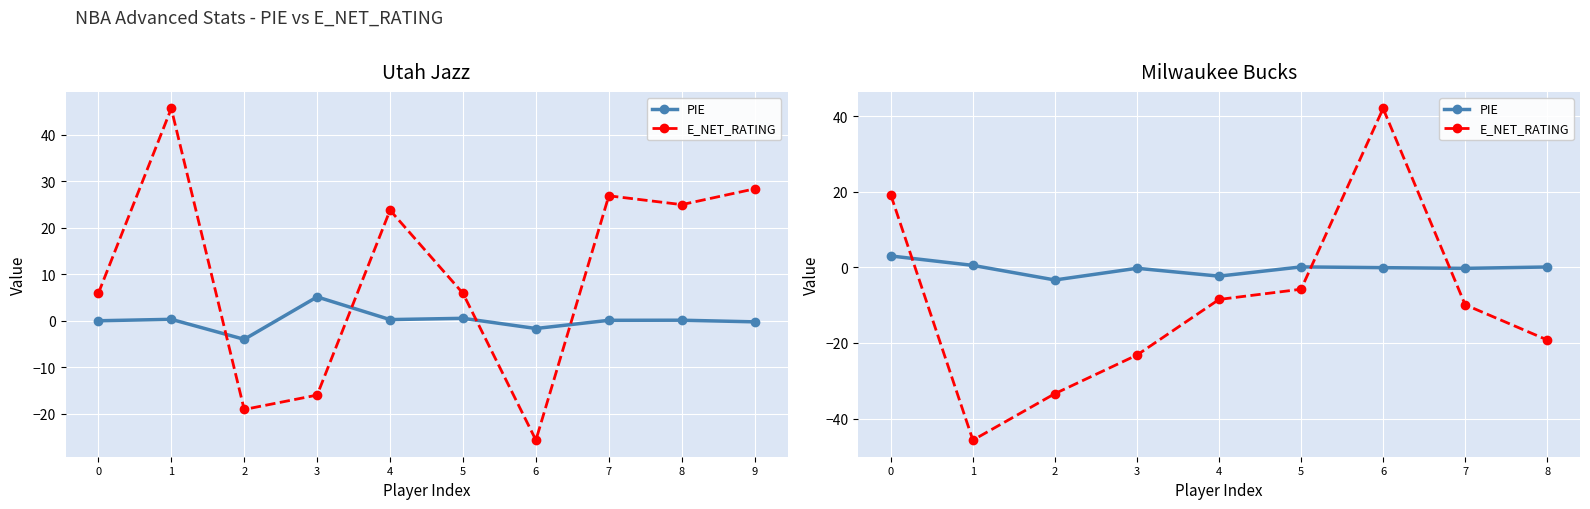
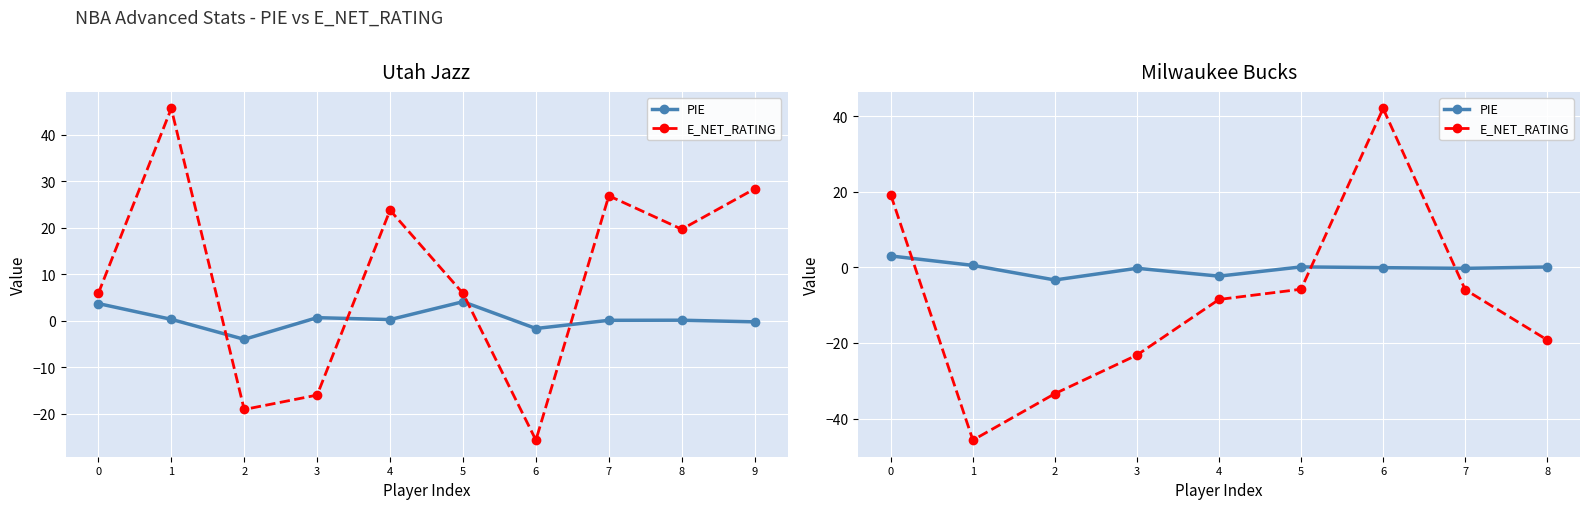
  {
    "Utah Jazz": {
      "PIE": {
-       "0": 0,
+       "0": 4,
        "1": 0,
        "2": -4,
-       "3": 5,
+       "3": 1,
        "4": 0,
-       "5": 1,
+       "5": 4,
        "6": -2,
        "7": 0,
        "8": 0,
        "9": 0
      },
      "E_NET_RATING": {
        "0": 6,
        "1": 46,
        "2": -19,
        "3": -16,
        "4": 24,
        "5": 6,
        "6": -26,
        "7": 27,
-       "8": 25,
+       "8": 20,
        "9": 28
      }
    },
    "Milwaukee Bucks": {
      "PIE": {
        "0": 3,
        "1": 1,
        "2": -3,
        "3": 0,
        "4": -2,
        "5": 0,
        "6": 0,
        "7": 0,
        "8": 0
      },
      "E_NET_RATING": {
        "0": 19,
        "1": -46,
        "2": -33,
        "3": -23,
        "4": -9,
        "5": -6,
        "6": 42,
-       "7": -10,
+       "7": -6,
        "8": -19
      }
    }
  }
